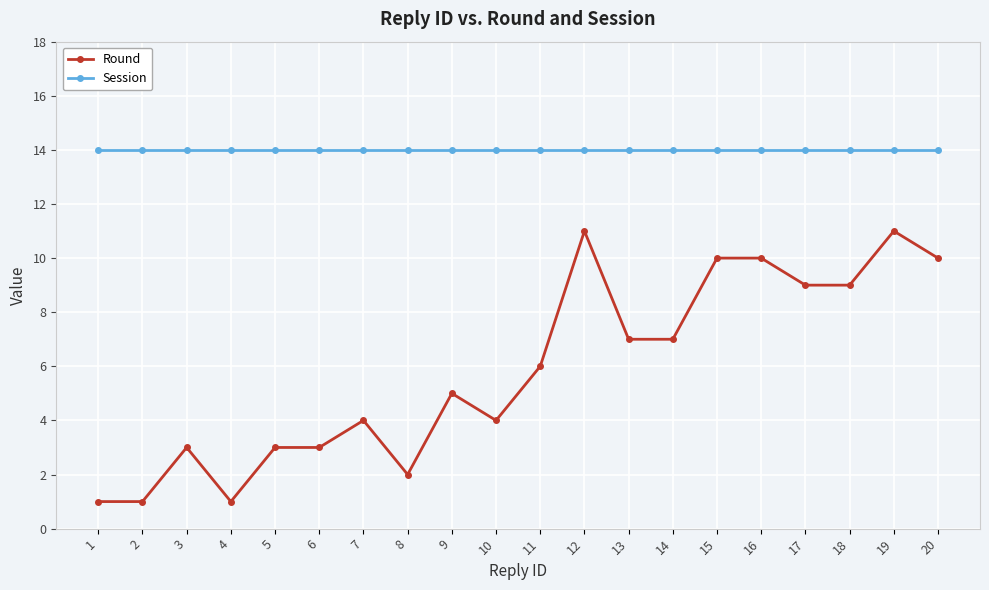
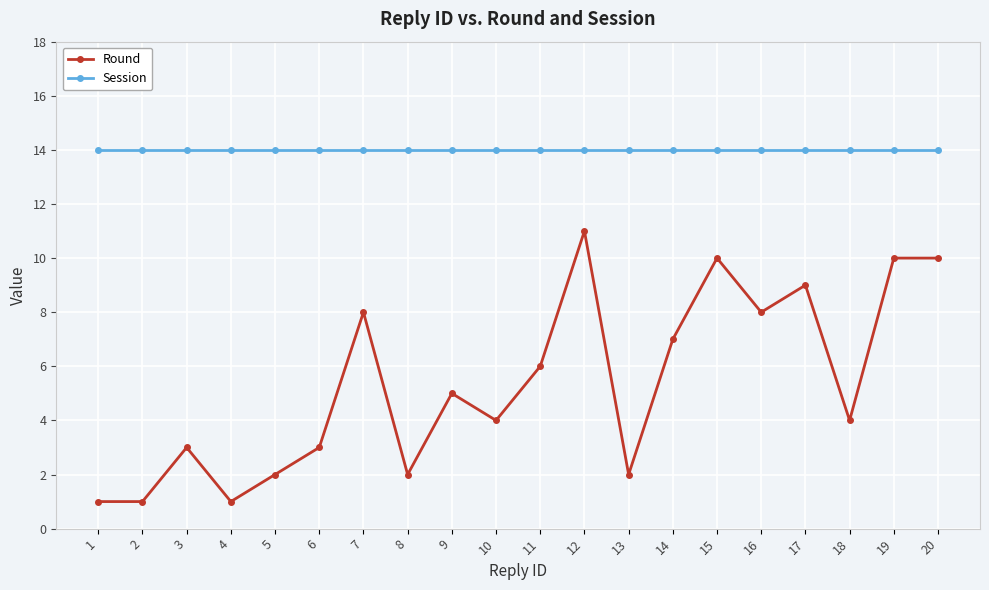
  {
    "Round": {
      "1": 1,
      "2": 1,
      "3": 3,
      "4": 1,
-     "5": 3,
+     "5": 2,
      "6": 3,
-     "7": 4,
+     "7": 8,
      "8": 2,
      "9": 5,
      "10": 4,
      "11": 6,
      "12": 11,
-     "13": 7,
+     "13": 2,
      "14": 7,
      "15": 10,
-     "16": 10,
+     "16": 8,
      "17": 9,
-     "18": 9,
-     "19": 11,
+     "18": 4,
+     "19": 10,
      "20": 10
    },
    "Session": {
      "1": 14,
      "2": 14,
      "3": 14,
      "4": 14,
      "5": 14,
      "6": 14,
      "7": 14,
      "8": 14,
      "9": 14,
      "10": 14,
      "11": 14,
      "12": 14,
      "13": 14,
      "14": 14,
      "15": 14,
      "16": 14,
      "17": 14,
      "18": 14,
      "19": 14,
      "20": 14
    }
  }
